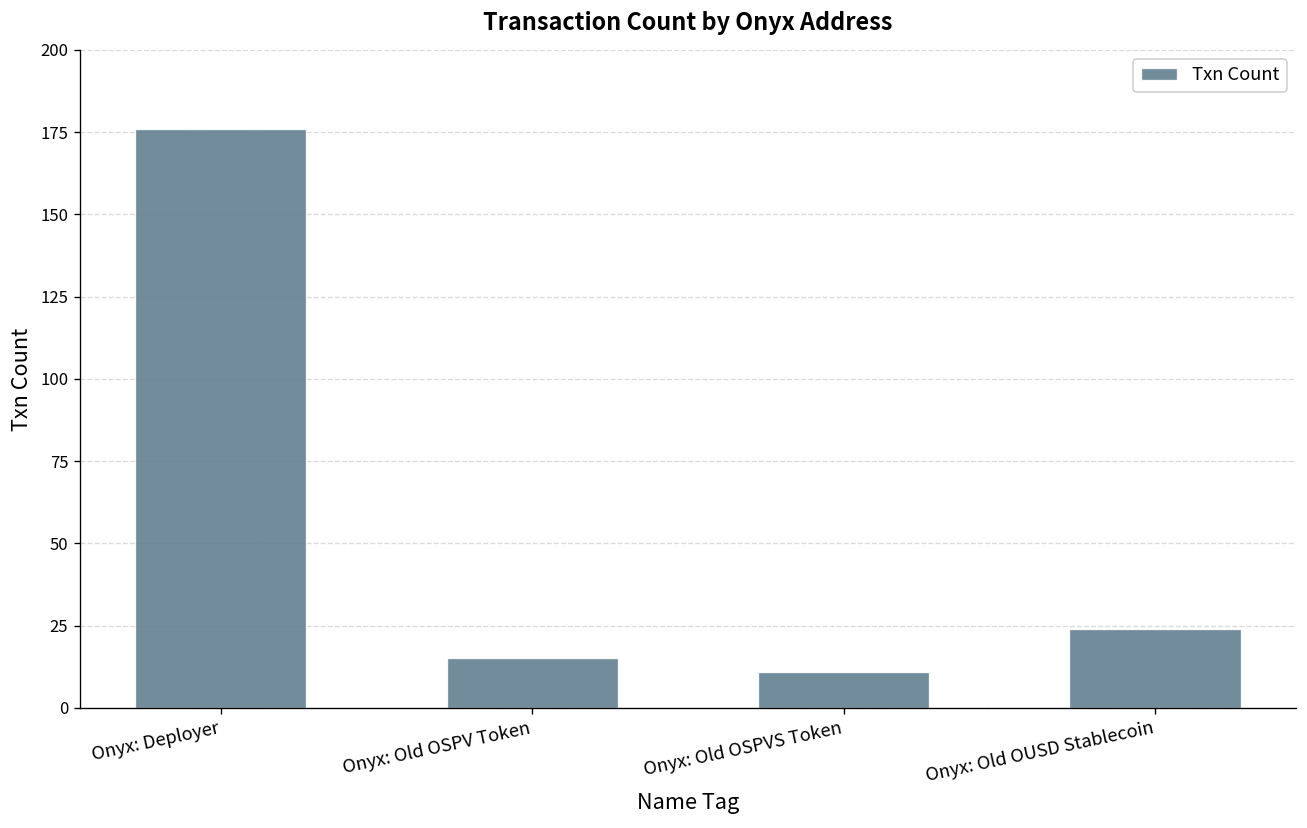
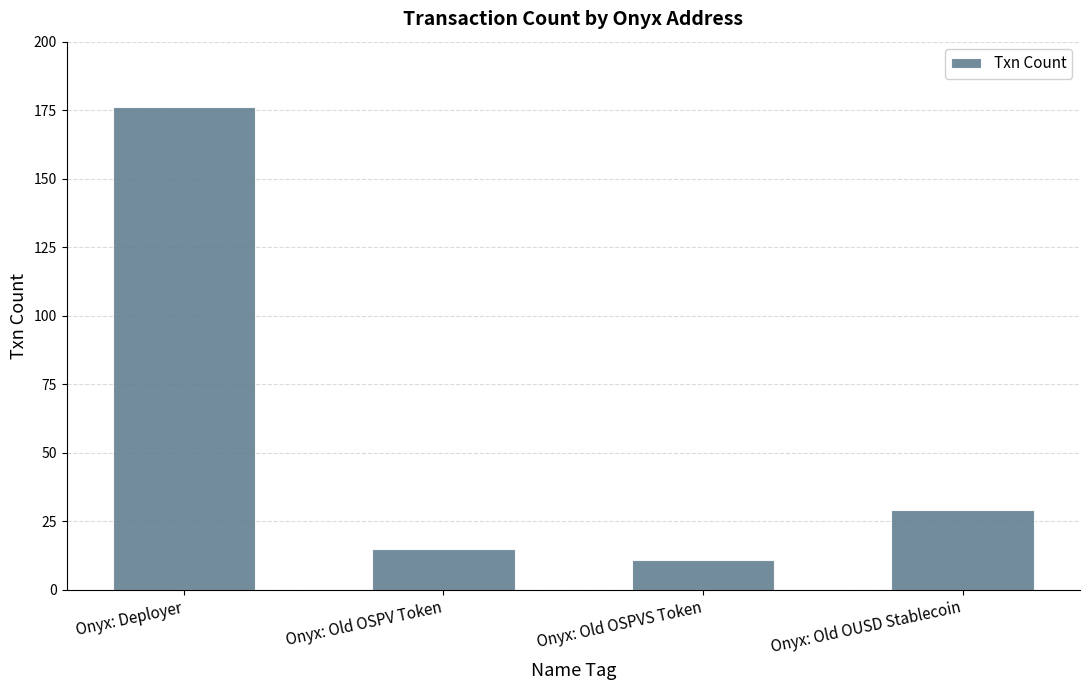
  {
    "Onyx: Deployer": 176,
    "Onyx: Old OSPV Token": 15,
    "Onyx: Old OSPVS Token": 11,
-   "Onyx: Old OUSD Stablecoin": 24
+   "Onyx: Old OUSD Stablecoin": 29
  }
